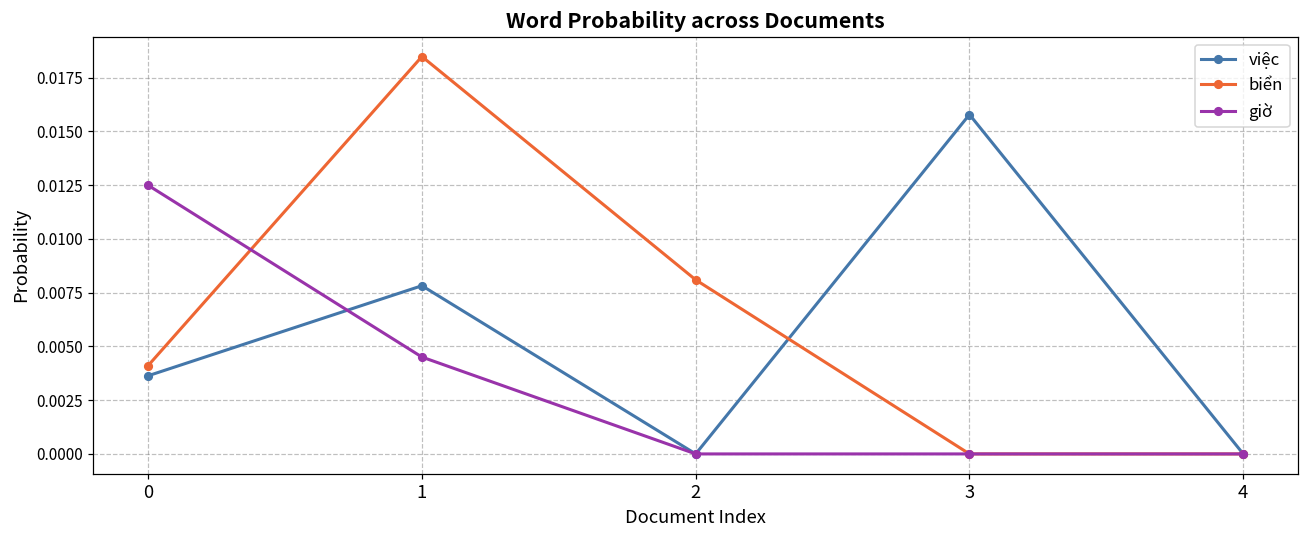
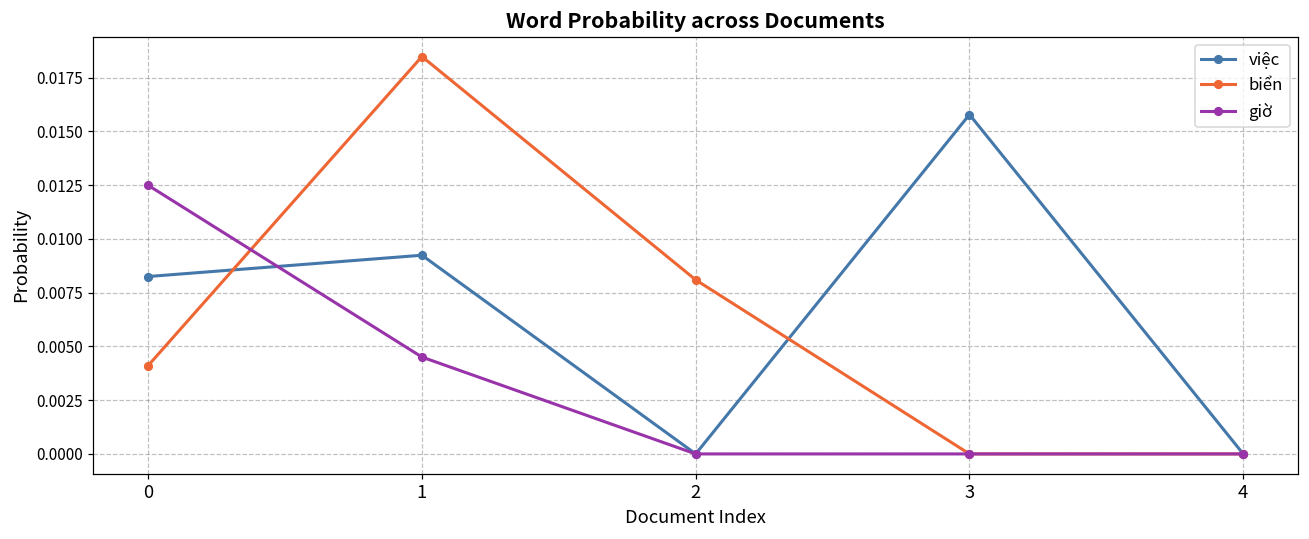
  {
    "việc": {
-     "0": 0.0036,
-     "1": 0.0078,
+     "0": 0.0083,
+     "1": 0.0092,
      "3": 0.0158
    },
    "biển": {
      "0": 0.0041,
      "1": 0.0185,
      "2": 0.0081
    },
    "giờ": {
      "0": 0.0125,
      "1": 0.0045
    }
  }
